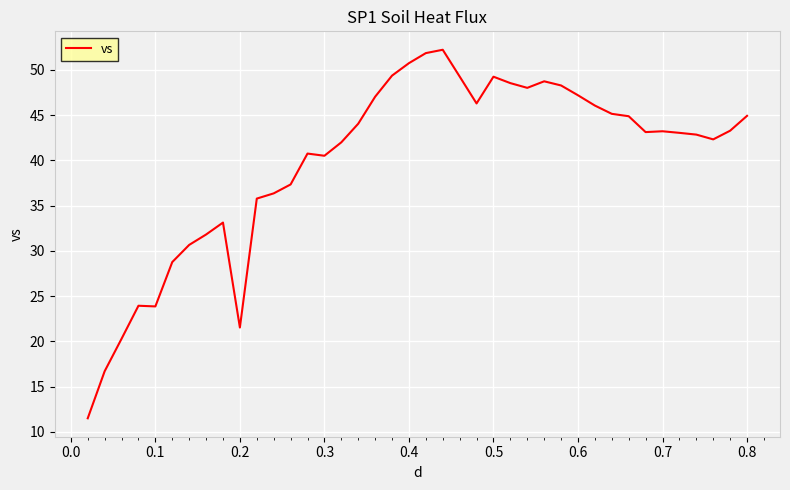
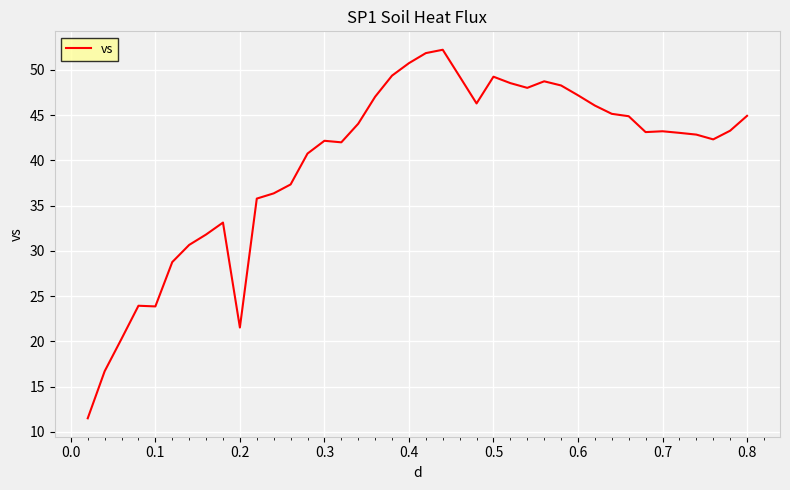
  {
    "0.1": 24,
    "0.2": 22,
-   "0.3": 41,
+   "0.3": 42,
    "0.4": 51,
    "0.5": 49,
    "0.6": 47,
    "0.7": 43,
    "0.8": 45
  }
